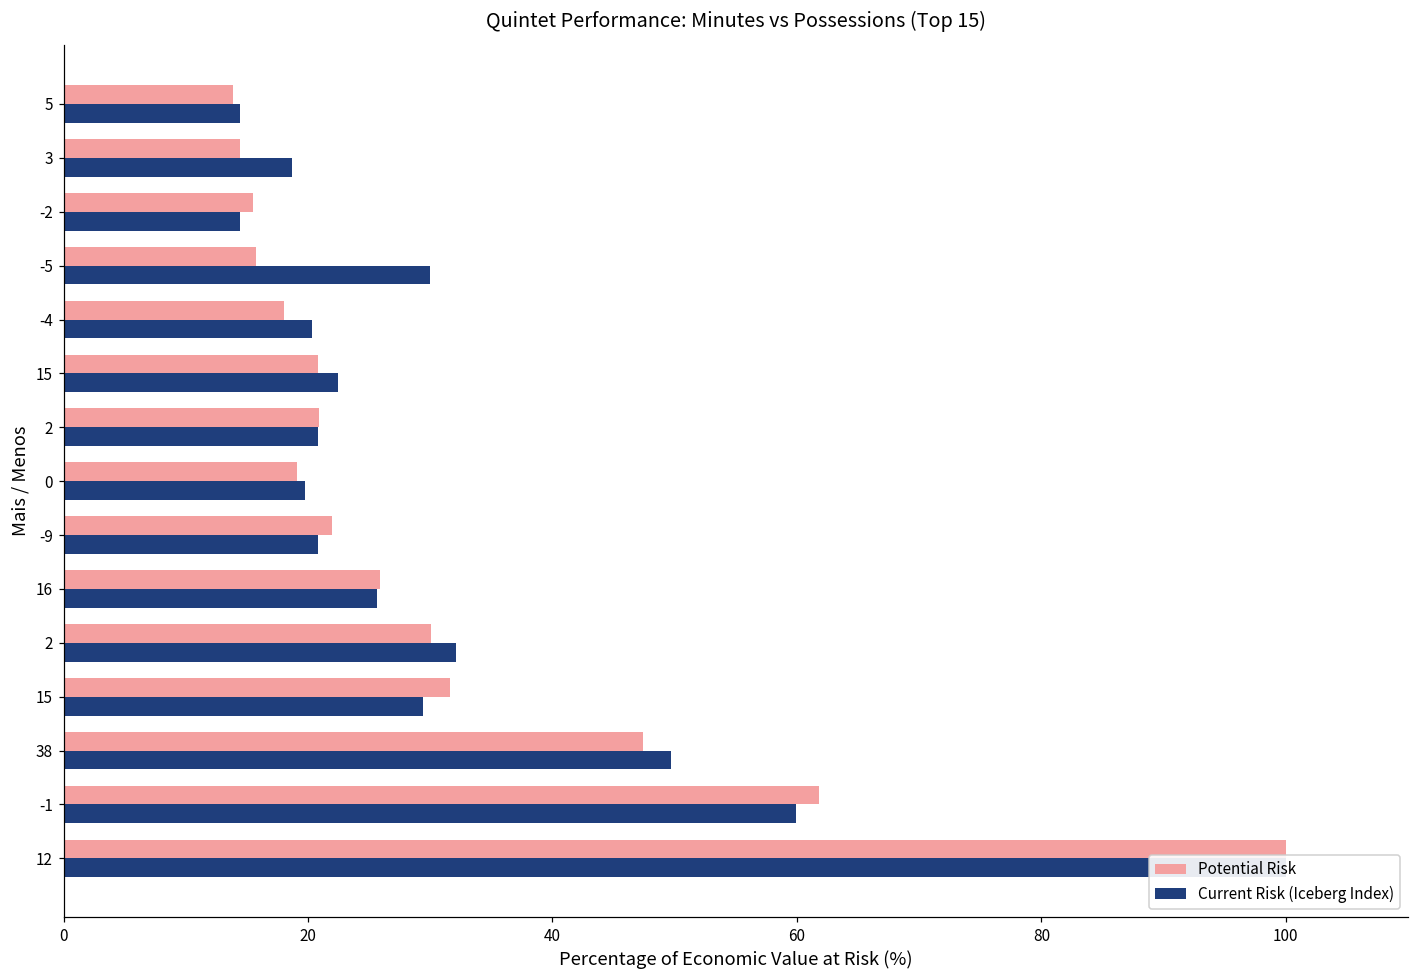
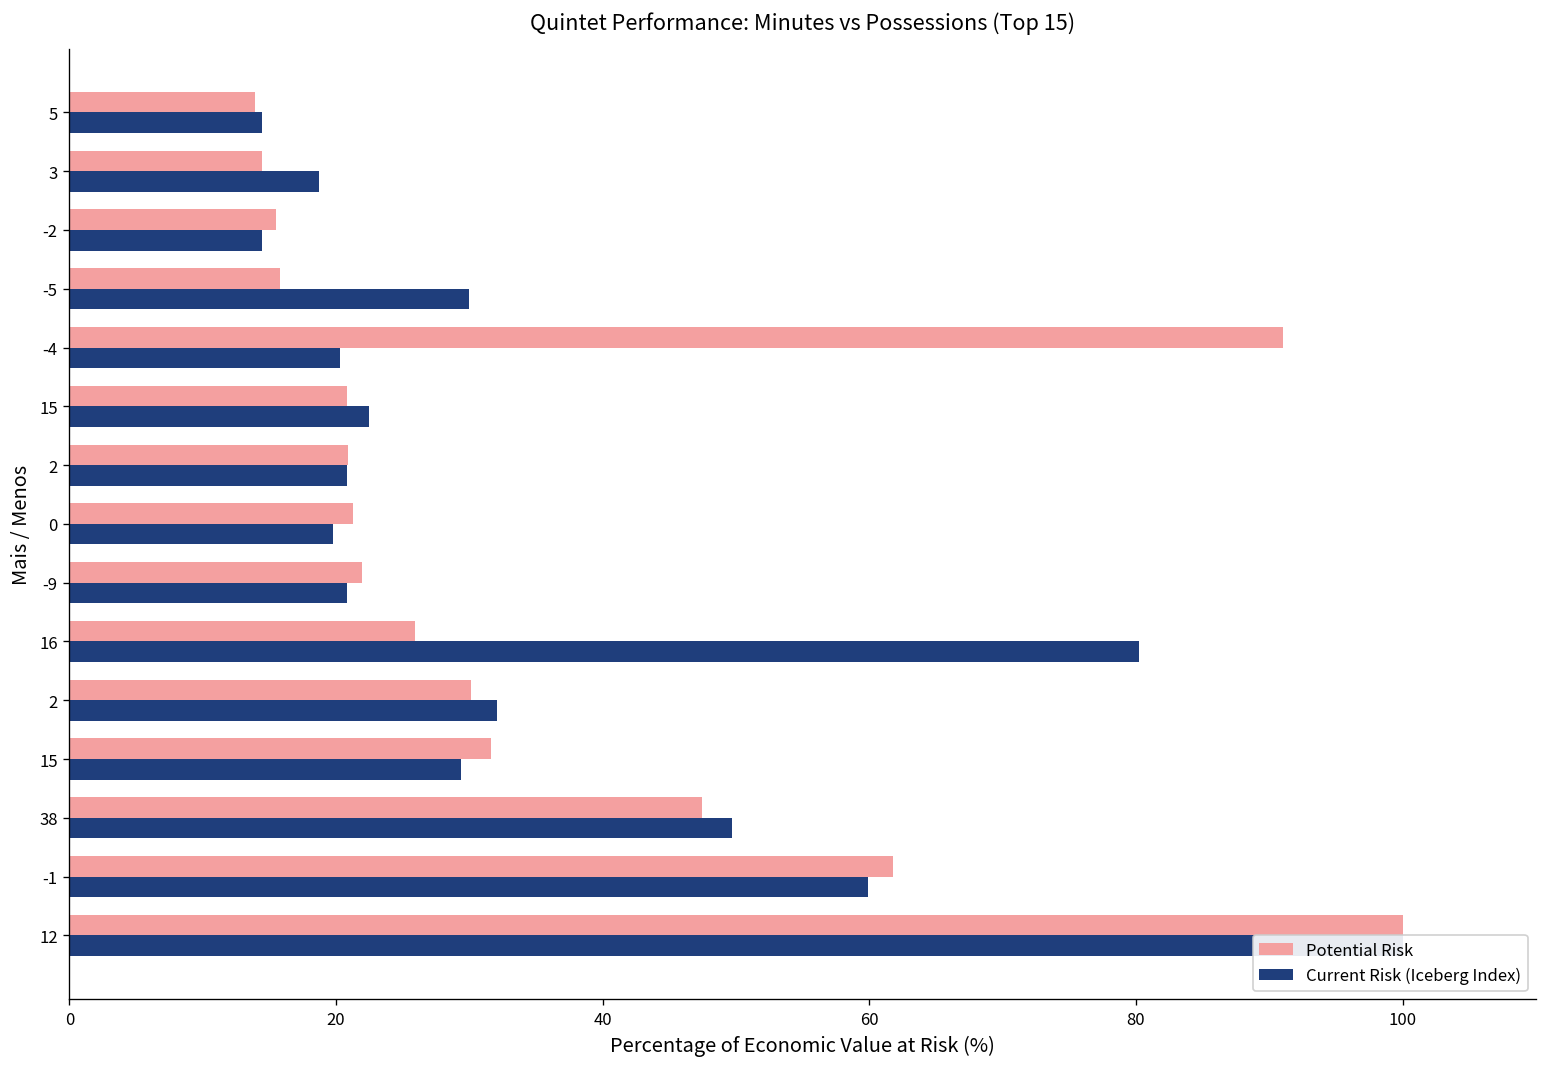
  {
    "Potential Risk": {
      "5": 13.9,
      "3": 14.5,
      "-2": 15.5,
      "-5": 15.8,
-     "-4": 18.1,
-     "0": 19.1,
+     "-4": 91.0,
+     "0": 21.3,
      "-9": 21.9,
      "16": 25.9,
      "38": 47.4,
      "-1": 61.8,
      "12": 100.0
    },
    "Current Risk (Iceberg Index)": {
      "5": 14.4,
      "3": 18.7,
      "-2": 14.4,
      "-5": 29.9,
      "-4": 20.3,
      "0": 19.8,
      "-9": 20.9,
-     "16": 25.7,
+     "16": 80.2,
      "38": 49.7,
      "-1": 59.9
    }
  }
